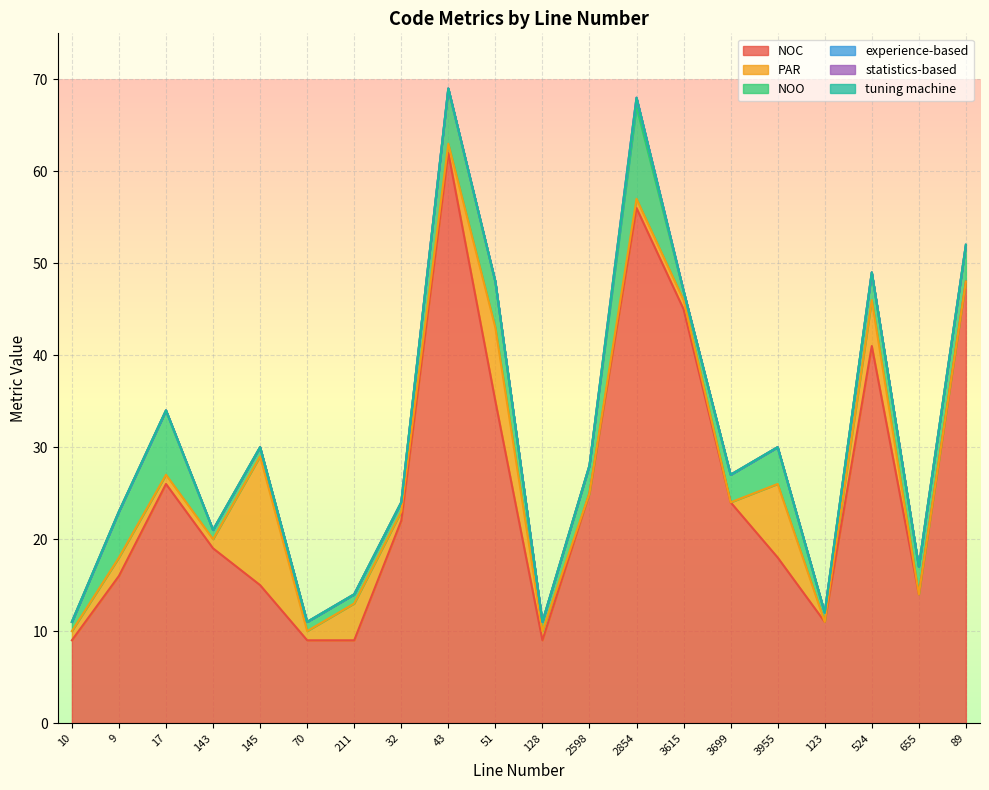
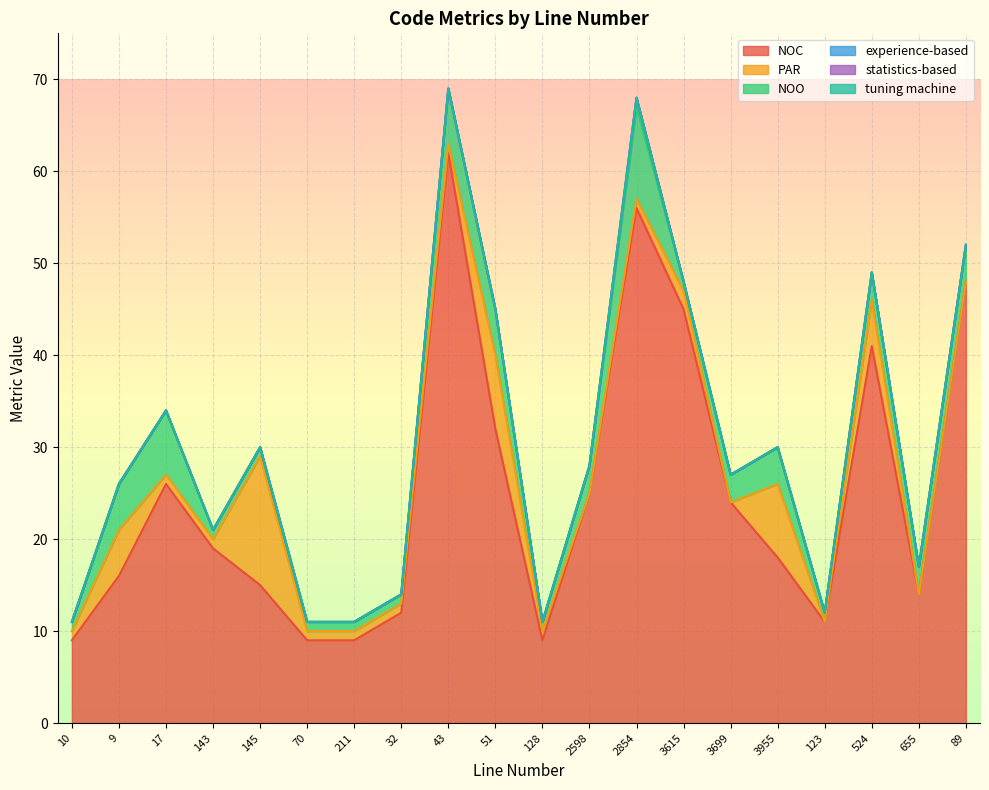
  {
    "NOC": {
      "10": 9,
      "9": 16,
      "17": 26,
      "143": 19,
      "145": 15,
      "70": 9,
      "211": 9,
-     "32": 22,
+     "32": 12,
      "43": 62,
-     "51": 35,
+     "51": 32,
      "128": 9,
      "2854": 56,
      "3615": 45,
      "3955": 18,
      "524": 41
    },
    "PAR": {
      "10": 1,
-     "9": 2,
+     "9": 5,
      "17": 1,
      "143": 1,
      "145": 14,
      "70": 1,
-     "211": 4,
+     "211": 1,
      "32": 1,
      "43": 1,
      "51": 8,
      "128": 1,
      "2854": 1,
-     "3615": 1,
+     "3615": 2,
      "3955": 8,
      "524": 5
    }
  }
